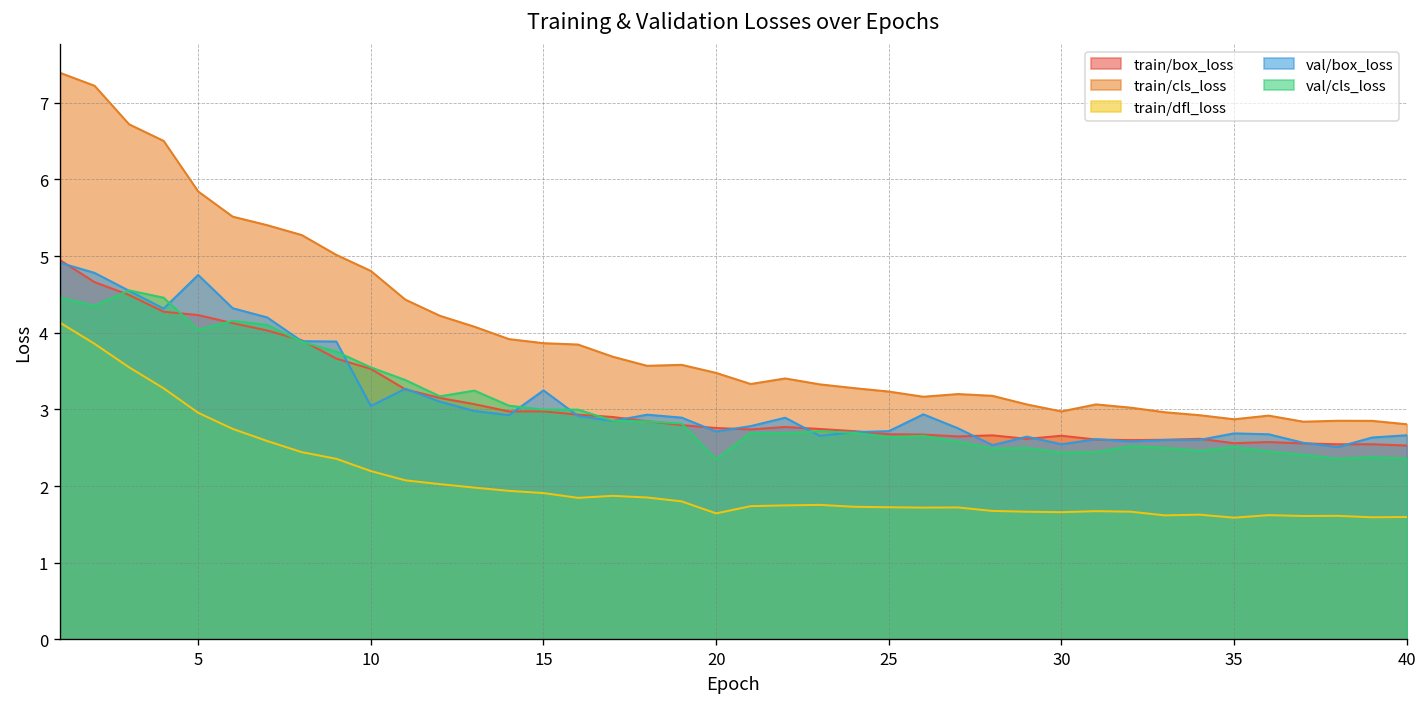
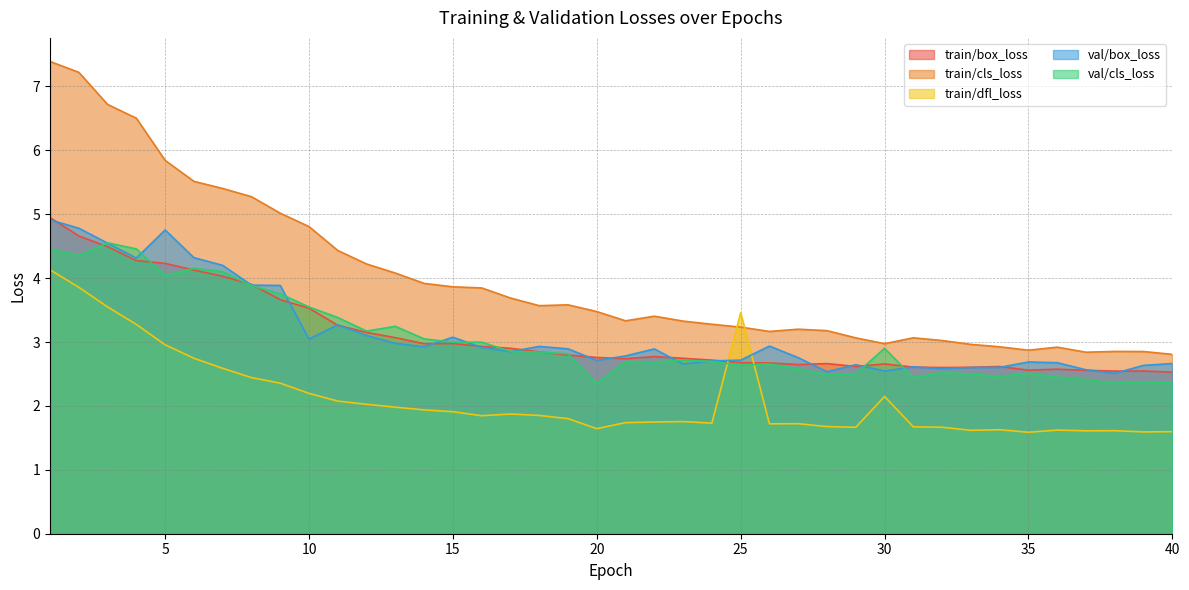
  {
    "train/dfl_loss": {
      "5": 3.0,
      "10": 2.2,
      "15": 1.9,
      "20": 1.6,
-     "25": 1.7,
-     "30": 1.7,
+     "25": 3.5,
+     "30": 2.1,
      "35": 1.6,
      "40": 1.6
    },
    "val/box_loss": {
      "5": 4.8,
      "10": 3.0,
-     "15": 3.2,
+     "15": 3.1,
      "20": 2.7,
      "25": 2.7,
      "30": 2.5,
      "35": 2.7,
      "40": 2.7
    },
    "val/cls_loss": {
      "5": 4.0,
      "20": 2.3,
-     "30": 2.4,
+     "30": 2.9,
      "35": 2.5,
      "40": 2.4
    }
  }
